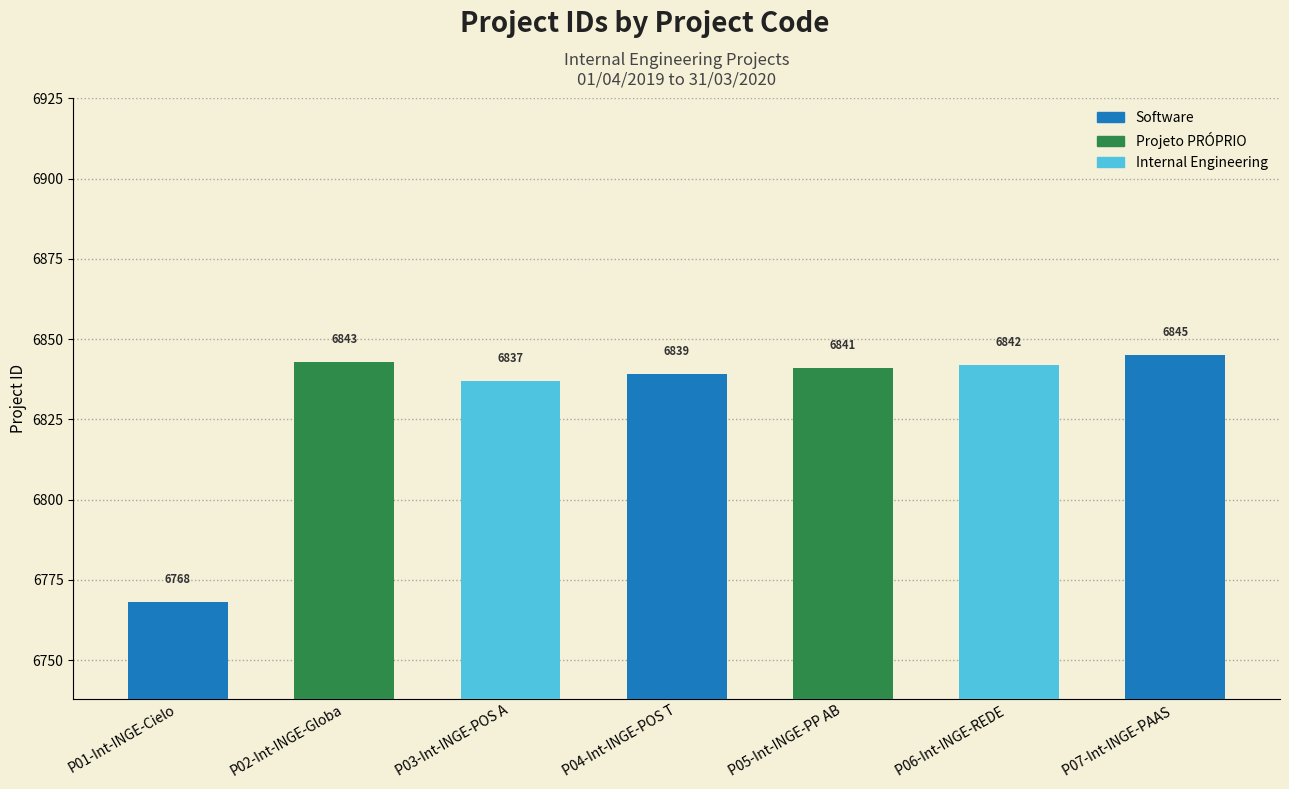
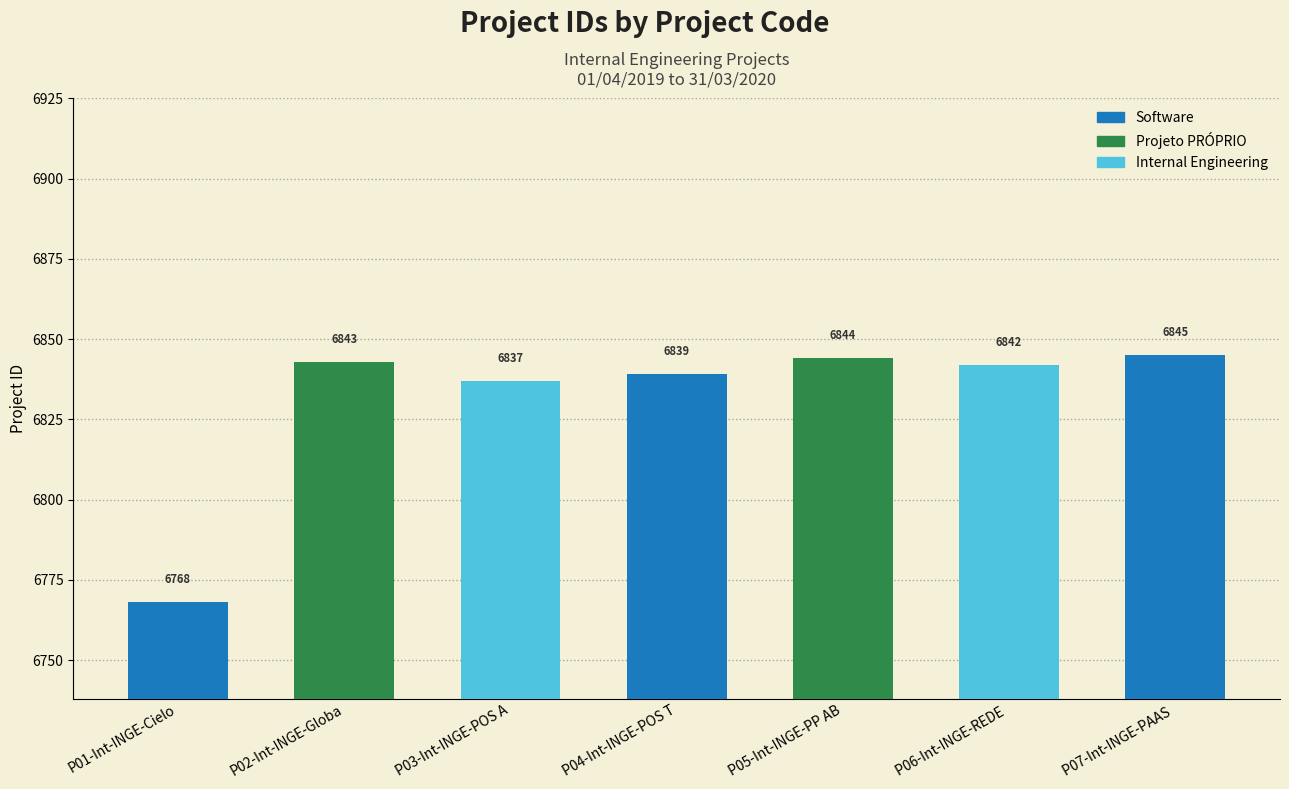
  {
    "P01-Int-INGE-Cielo": 6768,
    "P02-Int-INGE-Globa": 6843,
    "P03-Int-INGE-POS A": 6837,
    "P04-Int-INGE-POS T": 6839,
-   "P05-Int-INGE-PP AB": 6841,
+   "P05-Int-INGE-PP AB": 6844,
    "P06-Int-INGE-REDE": 6842,
    "P07-Int-INGE-PAAS": 6845
  }
